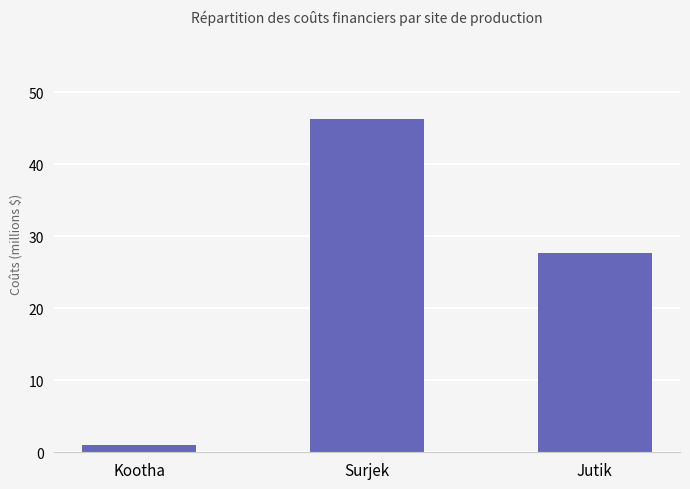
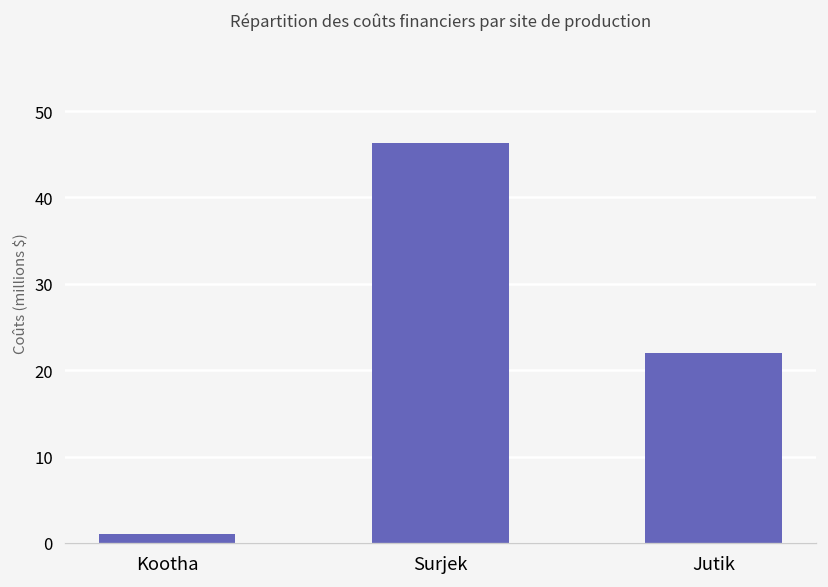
  {
    "Kootha": 1,
    "Surjek": 46,
-   "Jutik": 28
+   "Jutik": 22
  }
